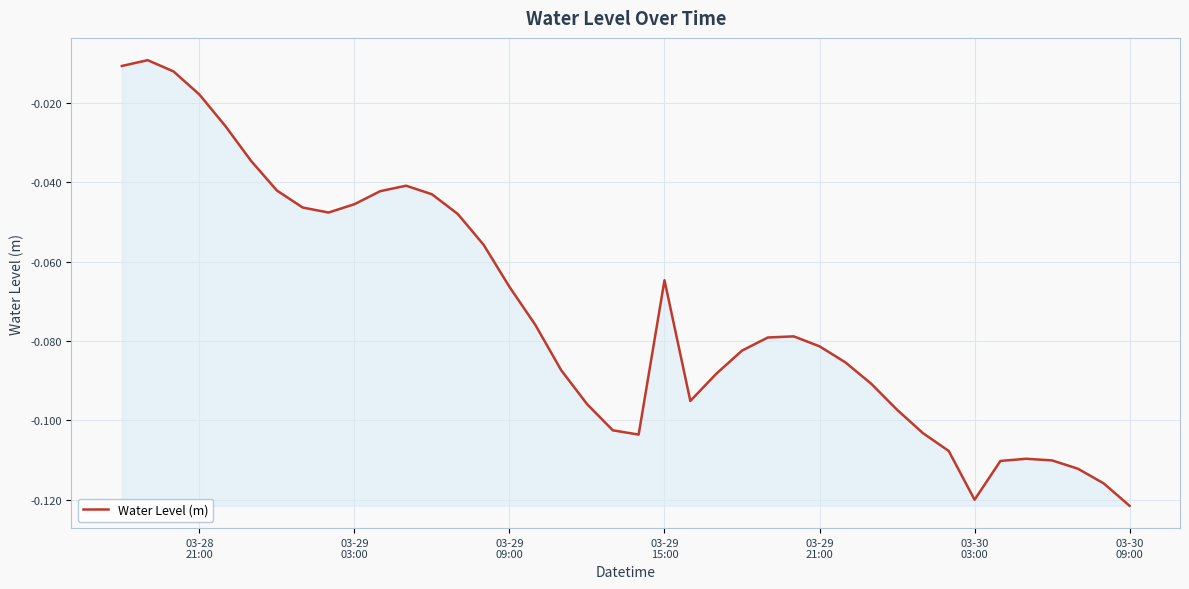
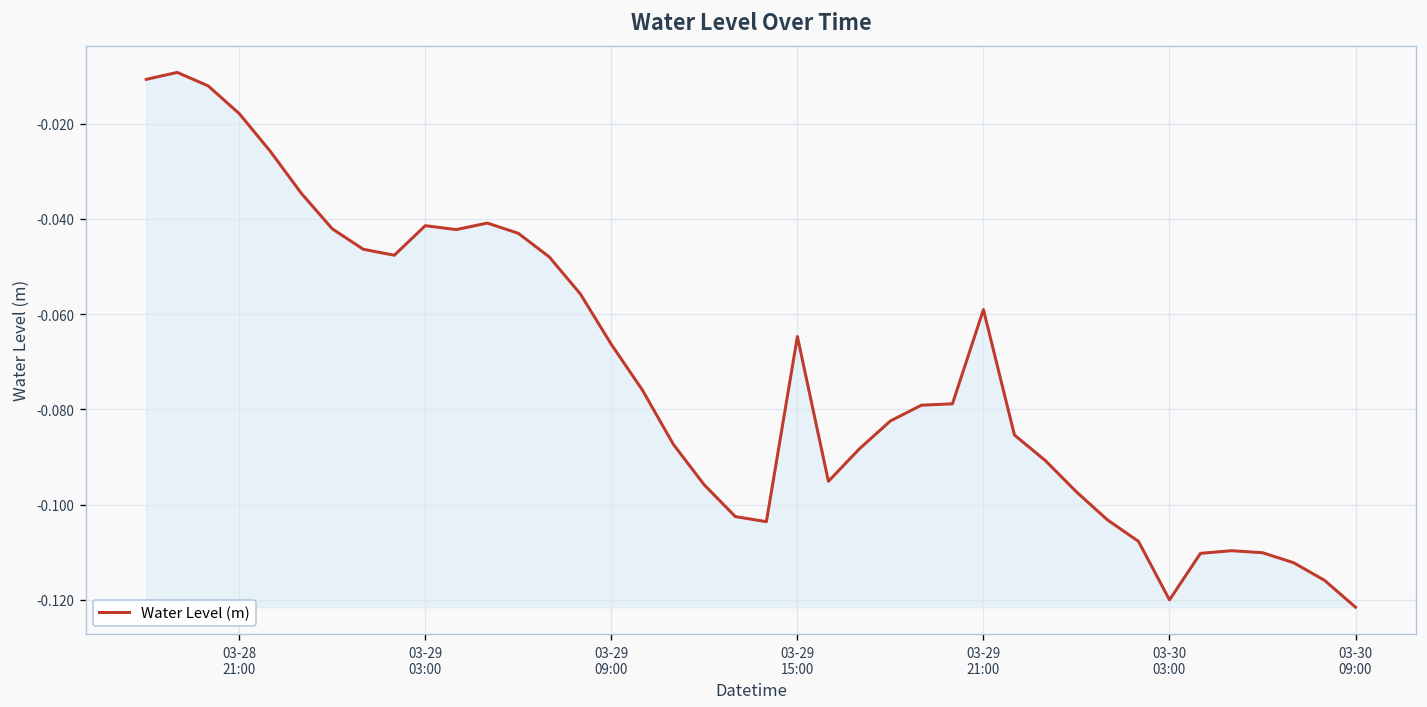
  {
    "03-28 21:00": -0.018,
-   "03-29 03:00": -0.046,
+   "03-29 03:00": -0.041,
    "03-29 09:00": -0.066,
    "03-29 15:00": -0.065,
-   "03-29 21:00": -0.081,
+   "03-29 21:00": -0.059,
    "03-30 03:00": -0.120,
    "03-30 09:00": -0.122
  }
